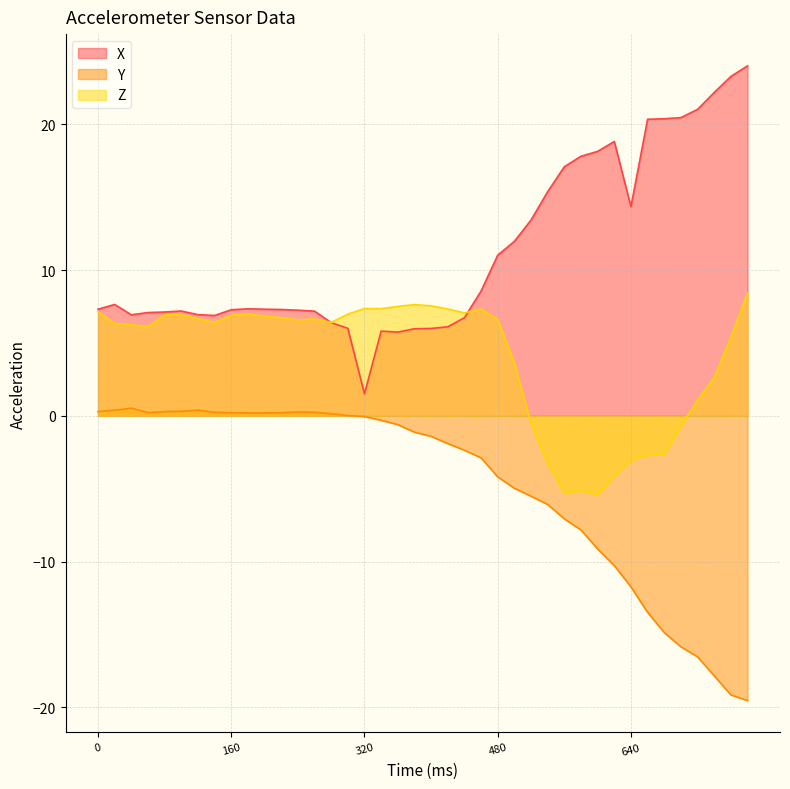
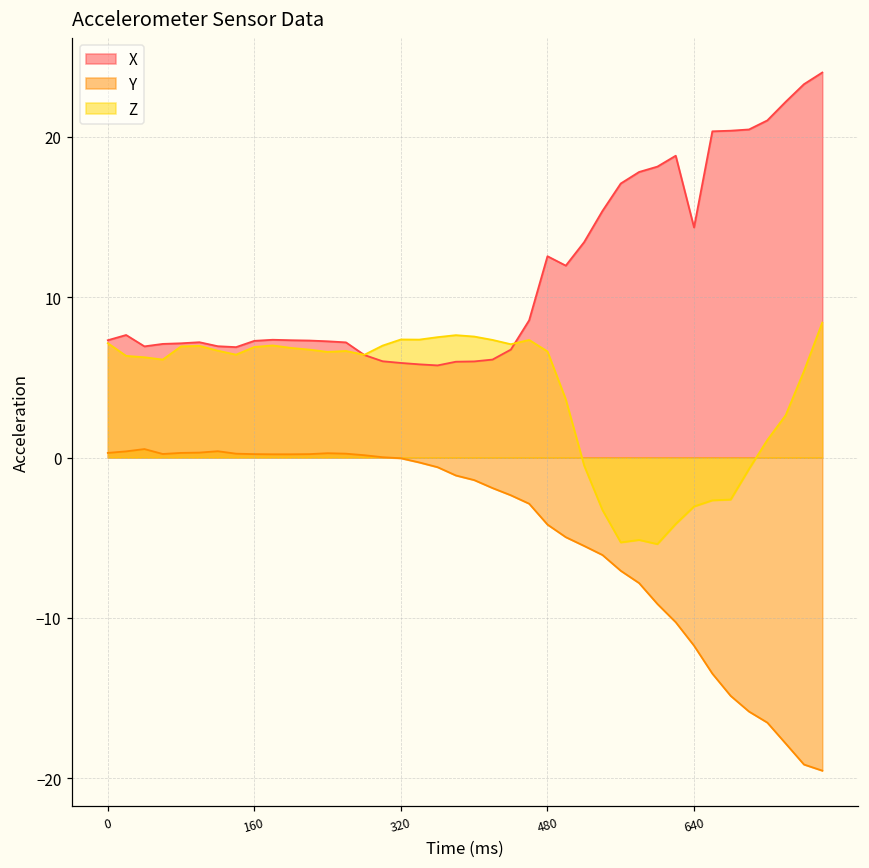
  {
    "X": {
      "0": 7.3,
      "160": 7.3,
-     "320": 1.5,
-     "480": 11.0,
+     "320": 5.9,
+     "480": 12.6,
      "640": 14.4
    }
  }
